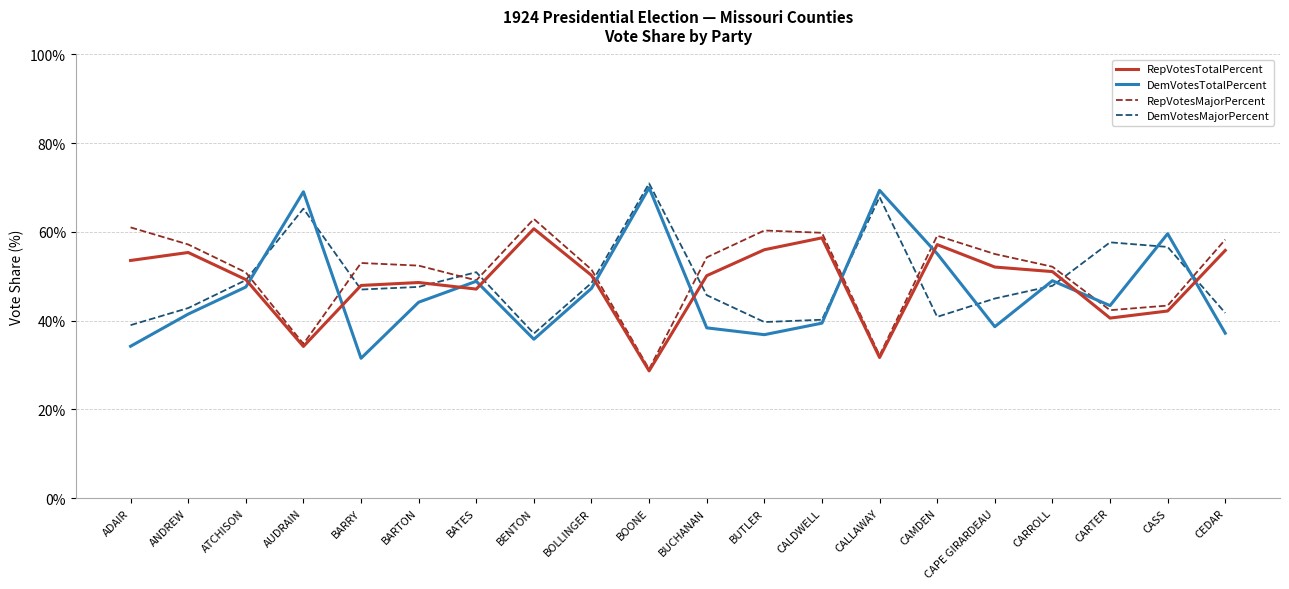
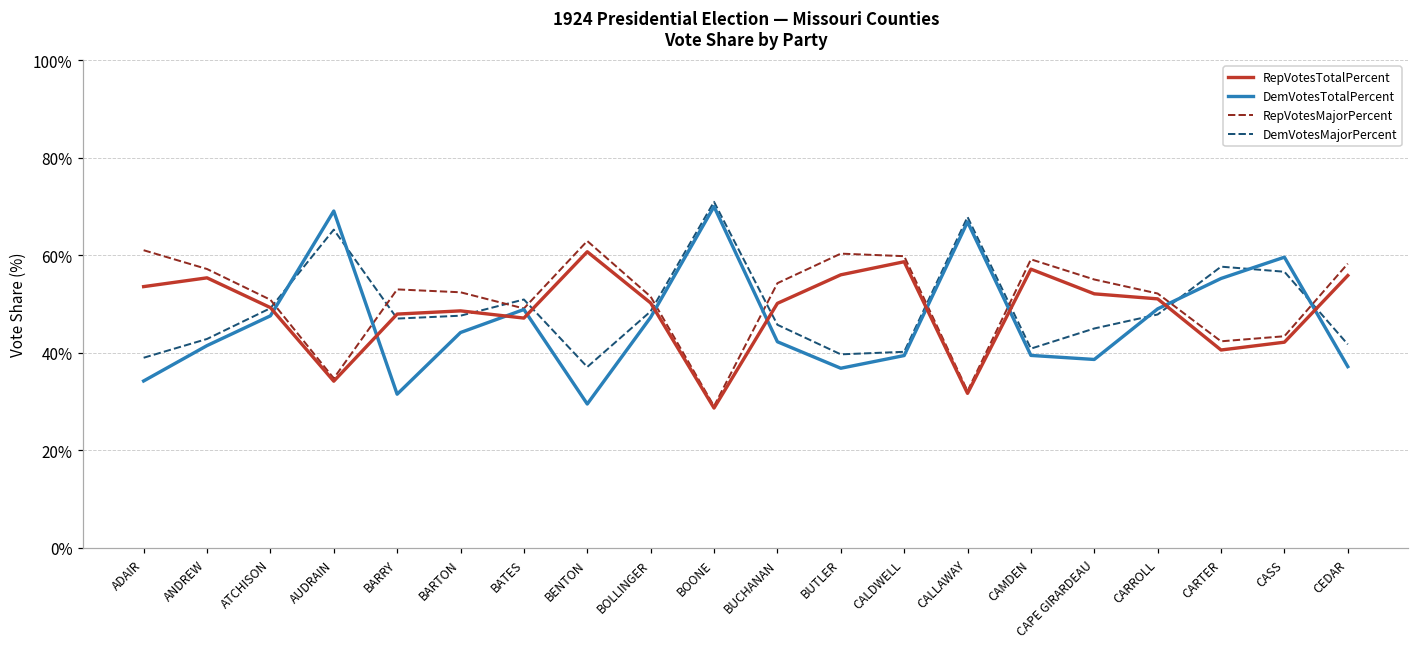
  {
    "DemVotesTotalPercent": {
      "ADAIR": "34%",
      "ANDREW": "41%",
      "ATCHISON": "48%",
      "AUDRAIN": "69%",
      "BARRY": "32%",
      "BARTON": "44%",
-     "BENTON": "36%",
+     "BENTON": "30%",
      "BOLLINGER": "47%",
      "BOONE": "70%",
-     "BUCHANAN": "38%",
+     "BUCHANAN": "42%",
      "BUTLER": "37%",
      "CALDWELL": "39%",
-     "CALLAWAY": "69%",
-     "CAMDEN": "55%",
+     "CALLAWAY": "67%",
+     "CAMDEN": "39%",
      "CAPE GIRARDEAU": "39%",
      "CARROLL": "49%",
-     "CARTER": "43%",
+     "CARTER": "55%",
      "CASS": "60%",
      "CEDAR": "37%"
    },
    "DemVotesMajorPercent": {
      "ADAIR": "39%",
      "ANDREW": "43%",
      "AUDRAIN": "65%",
      "BARRY": "47%",
      "BARTON": "48%",
      "BATES": "51%",
      "BENTON": "37%",
      "BOLLINGER": "48%",
      "BOONE": "71%",
      "BUCHANAN": "46%",
      "BUTLER": "40%",
      "CALDWELL": "40%",
      "CALLAWAY": "68%",
      "CAMDEN": "41%",
      "CAPE GIRARDEAU": "45%",
      "CARROLL": "48%",
      "CARTER": "58%",
      "CASS": "57%",
      "CEDAR": "42%"
    }
  }
